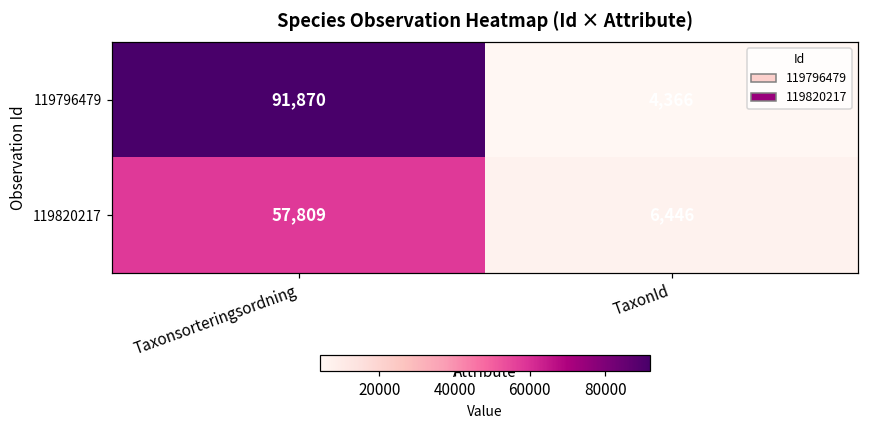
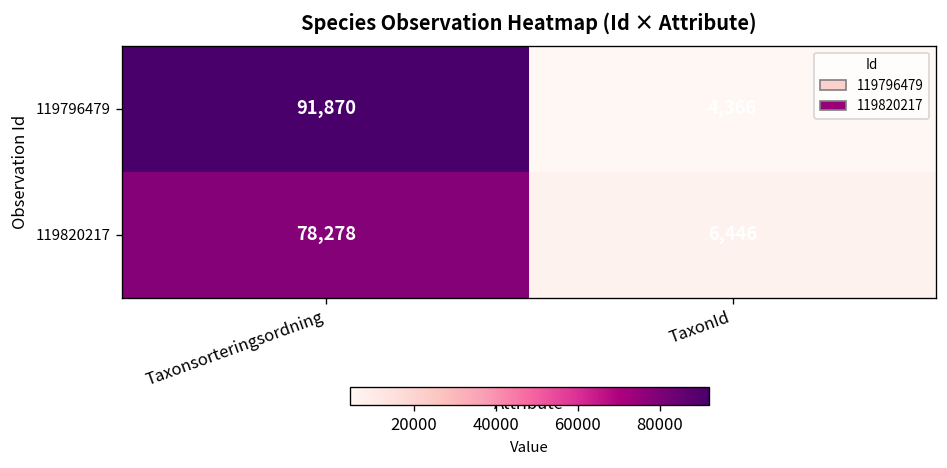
  {
    "119796479": {
      "Taxonsorteringsordning": "91,870"
    },
    "119820217": {
-     "Taxonsorteringsordning": "57,809"
+     "Taxonsorteringsordning": "78,278"
    }
  }
